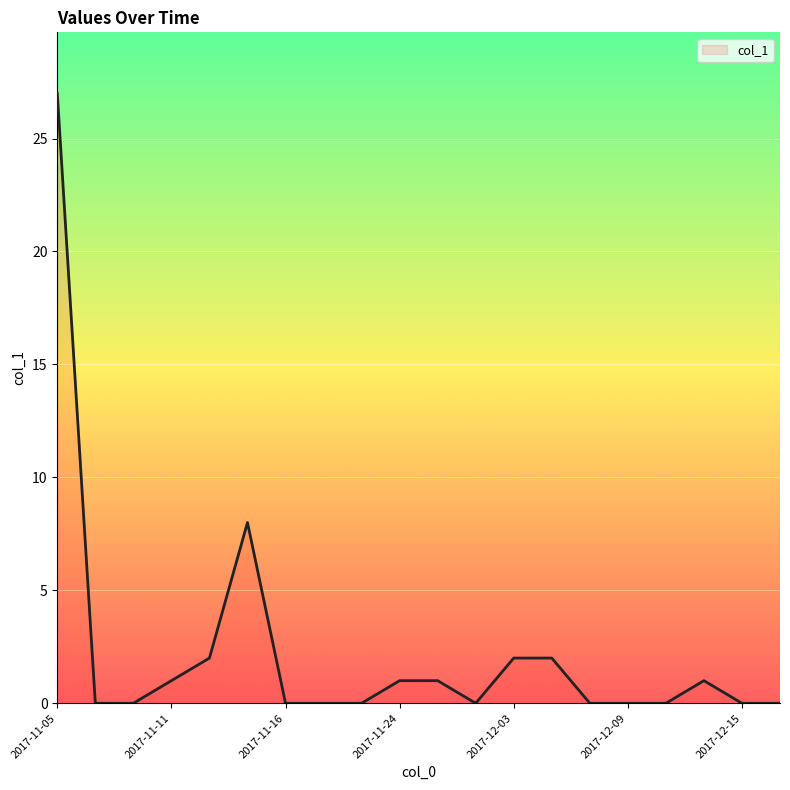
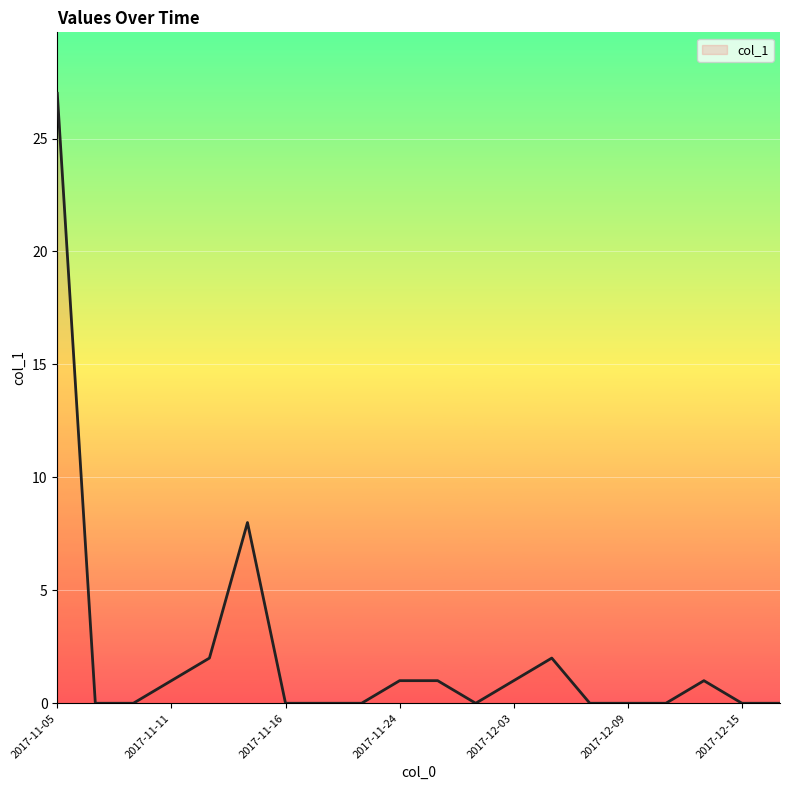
  {
    "2017-11-05": 27,
    "2017-11-11": 1,
    "2017-11-16": 0,
    "2017-11-24": 1,
-   "2017-12-03": 2,
+   "2017-12-03": 1,
    "2017-12-09": 0,
    "2017-12-15": 0
  }
